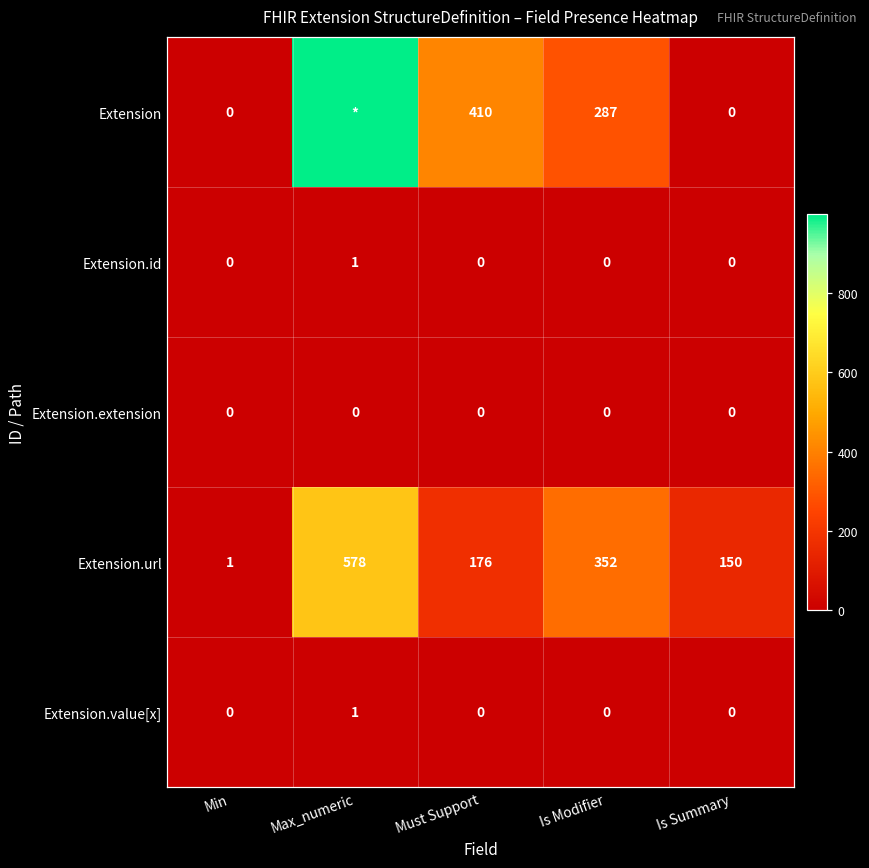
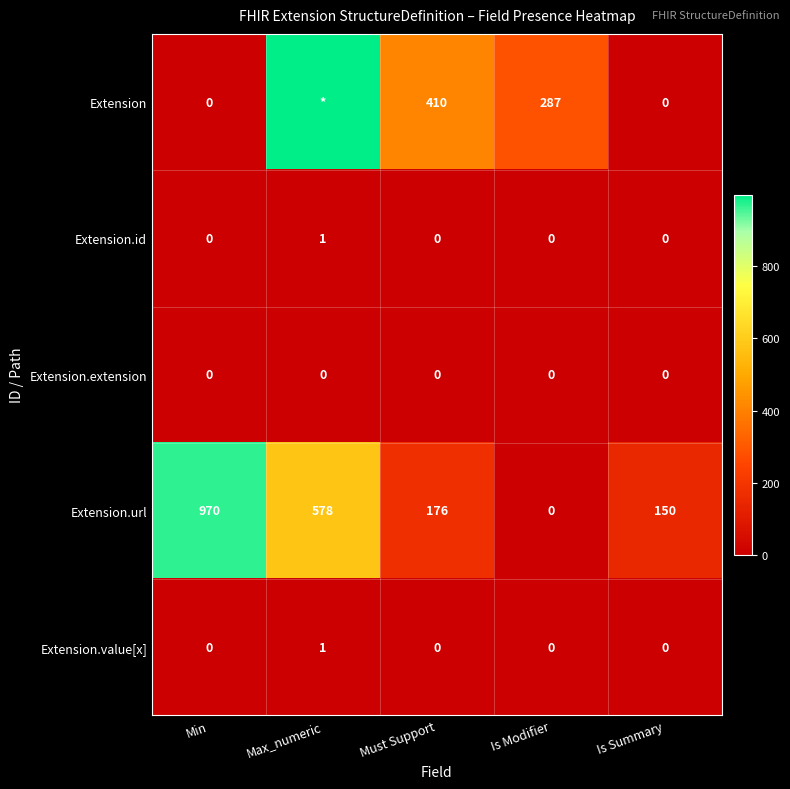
  {
    "Extension": {
      "Min": 0,
      "Must Support": 410,
      "Is Modifier": 287,
      "Is Summary": 0
    },
    "Extension.id": {
      "Min": 0,
      "Max_numeric": 1,
      "Must Support": 0,
      "Is Modifier": 0,
      "Is Summary": 0
    },
    "Extension.extension": {
      "Min": 0,
      "Max_numeric": 0,
      "Must Support": 0,
      "Is Modifier": 0,
      "Is Summary": 0
    },
    "Extension.url": {
-     "Min": 1,
+     "Min": 970,
      "Max_numeric": 578,
      "Must Support": 176,
-     "Is Modifier": 352,
+     "Is Modifier": 0,
      "Is Summary": 150
    },
    "Extension.value[x]": {
      "Min": 0,
      "Max_numeric": 1,
      "Must Support": 0,
      "Is Modifier": 0,
      "Is Summary": 0
    }
  }
